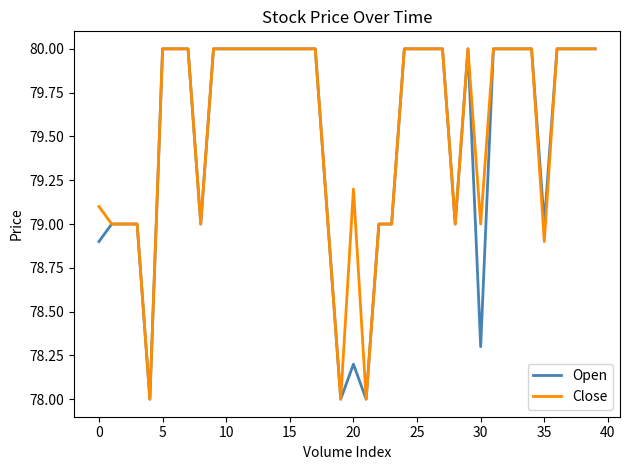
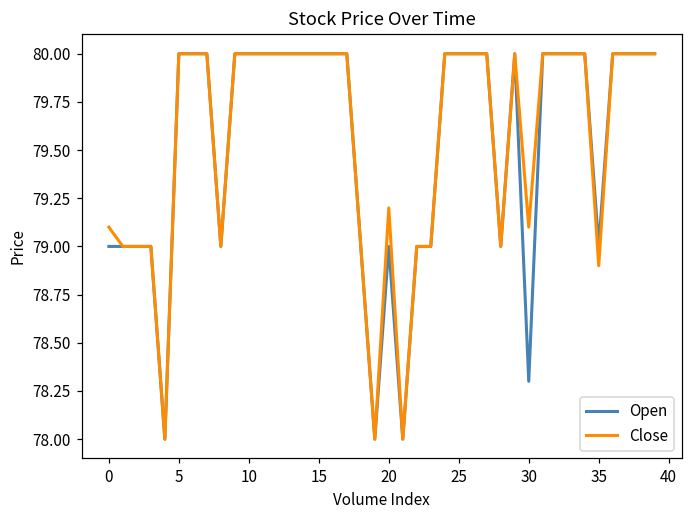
  {
    "Open": {
-     "0": 78.9,
-     "20": 78.2,
+     "0": 79.0,
+     "20": 79.0,
      "30": 78.3,
      "35": 79.0
    },
    "Close": {
      "0": 79.1,
      "20": 79.2,
-     "30": 79.0,
+     "30": 79.1,
      "35": 78.9
    }
  }
